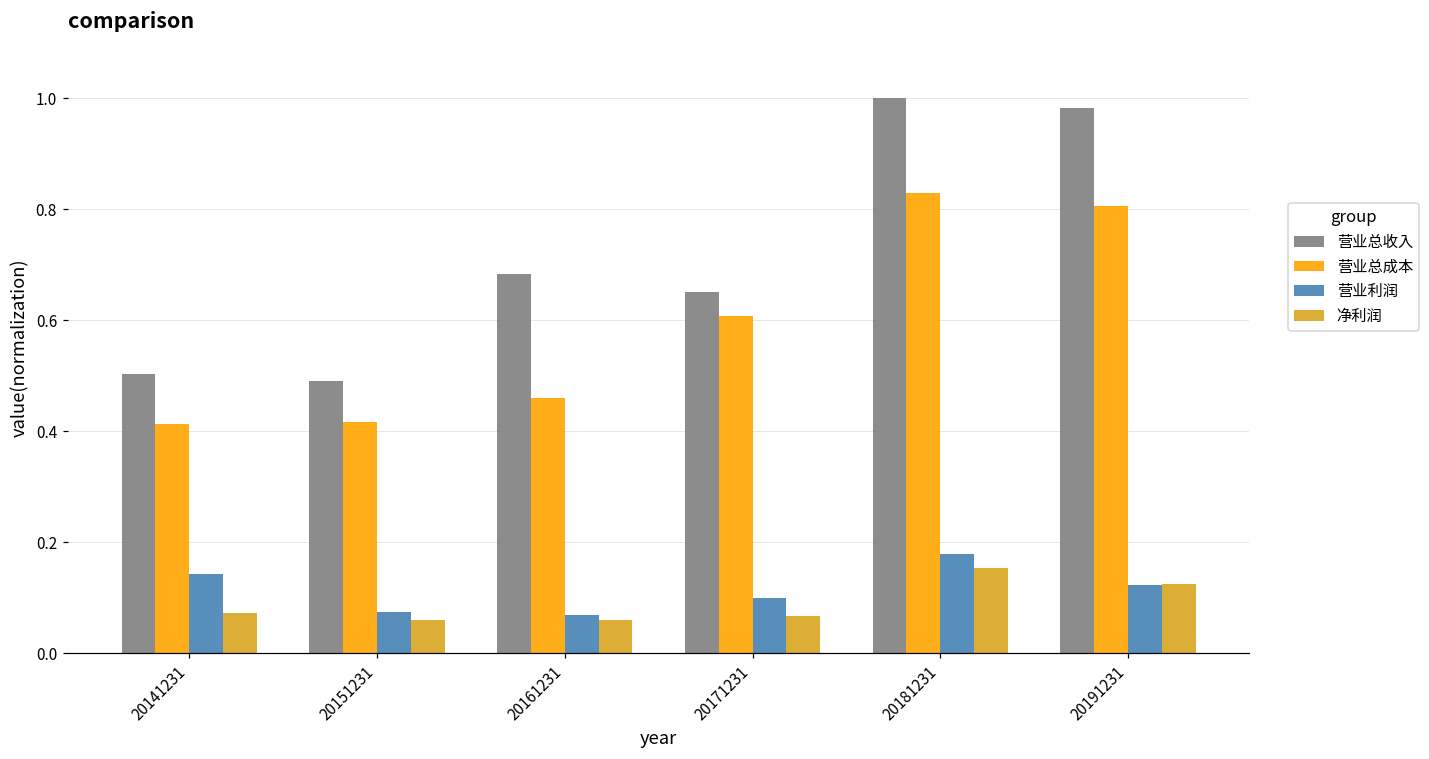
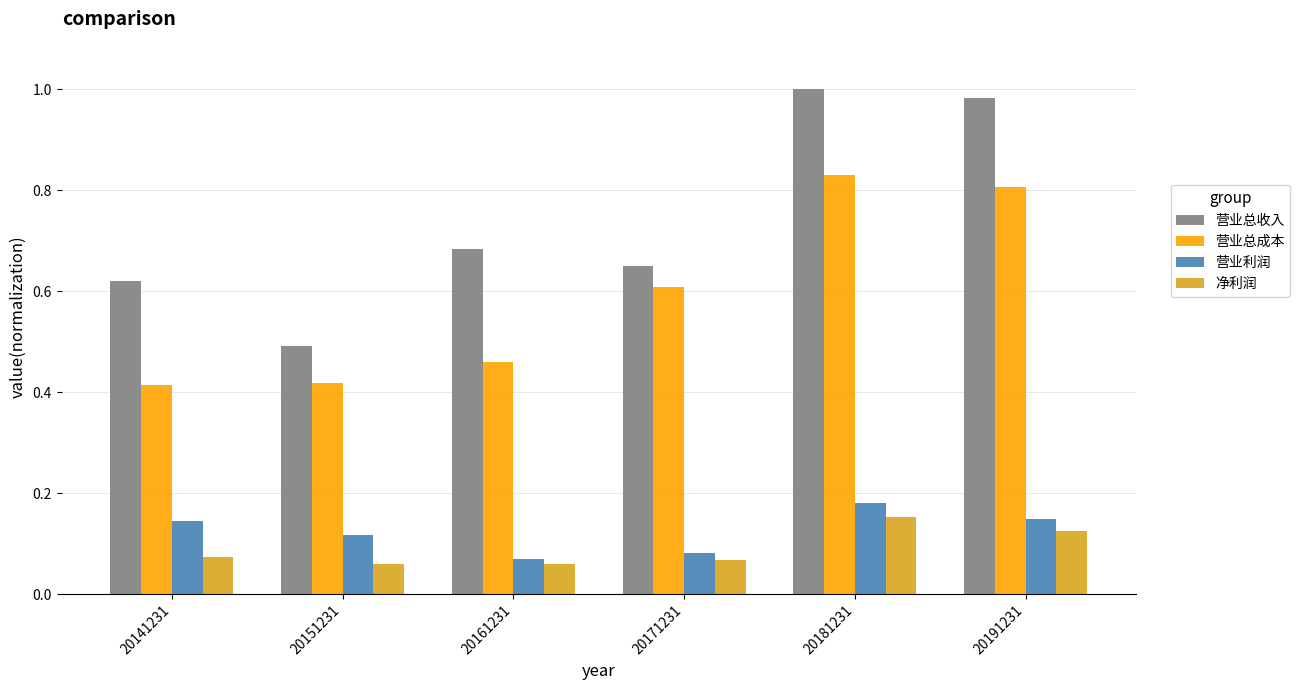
  {
    "营业总收入": {
-     "20141231": 0.50,
+     "20141231": 0.62,
      "20151231": 0.49,
      "20161231": 0.68,
      "20171231": 0.65,
      "20181231": 1.00,
      "20191231": 0.98
    },
    "营业利润": {
      "20141231": 0.14,
-     "20151231": 0.07,
+     "20151231": 0.12,
      "20161231": 0.07,
-     "20171231": 0.10,
+     "20171231": 0.08,
      "20181231": 0.18,
-     "20191231": 0.12
+     "20191231": 0.15
    }
  }
